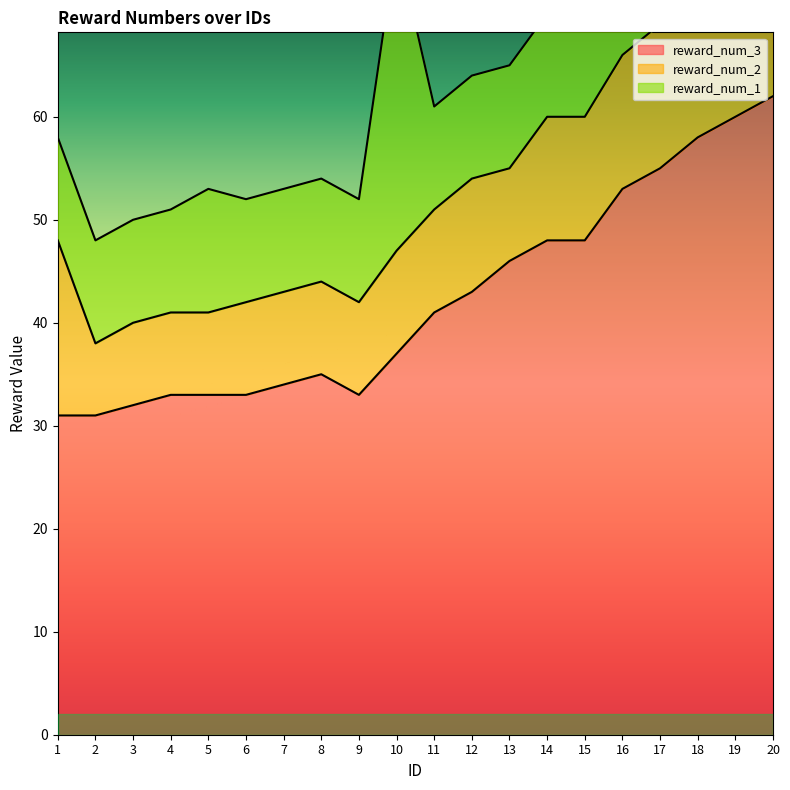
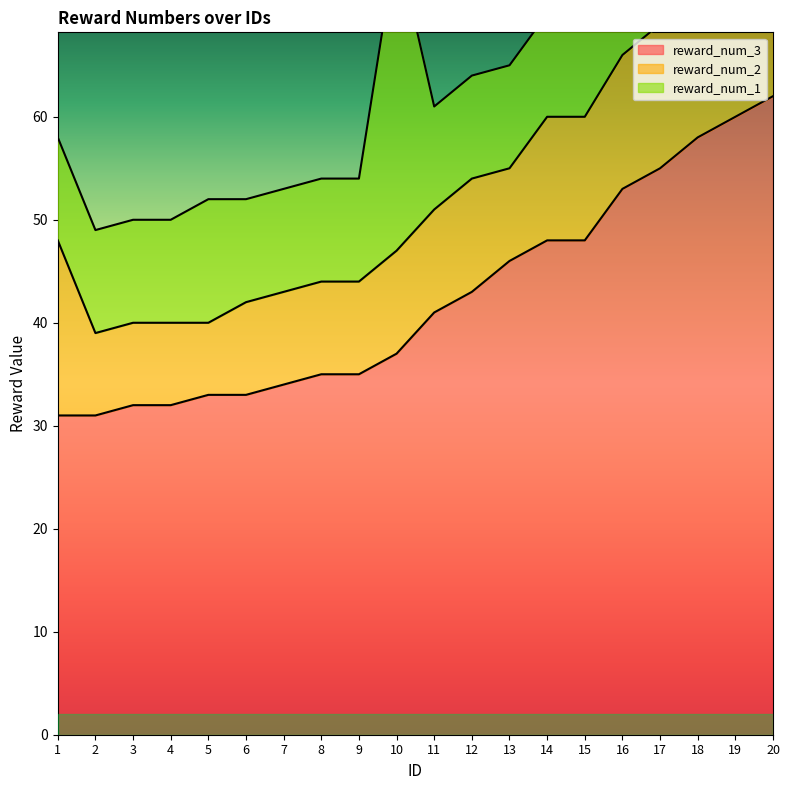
  {
    "reward_num_3": {
      "1": 31,
      "2": 31,
      "3": 32,
-     "4": 33,
+     "4": 32,
      "5": 33,
      "6": 33,
      "7": 34,
      "8": 35,
-     "9": 33,
+     "9": 35,
      "10": 37,
      "11": 41,
      "12": 43,
      "13": 46,
      "14": 48,
      "15": 48,
      "16": 53,
      "17": 55,
      "18": 58,
      "19": 60,
      "20": 62
    },
    "reward_num_2": {
      "1": 17,
-     "2": 7,
+     "2": 8,
      "3": 8,
      "4": 8,
-     "5": 8,
+     "5": 7,
      "6": 9,
      "7": 9,
      "8": 9,
      "9": 9,
      "10": 10,
      "11": 10,
      "12": 11,
      "13": 9,
      "14": 12,
      "15": 12,
      "16": 13
    },
    "reward_num_1": {
      "1": 10,
      "2": 10,
      "3": 10,
      "4": 10,
      "5": 12,
      "6": 10,
      "7": 10,
      "8": 10,
      "9": 10,
      "11": 10,
      "12": 10,
      "13": 10
    }
  }
